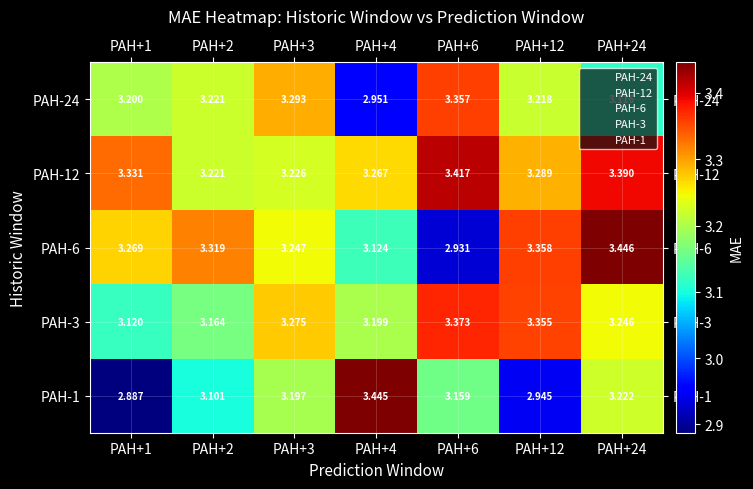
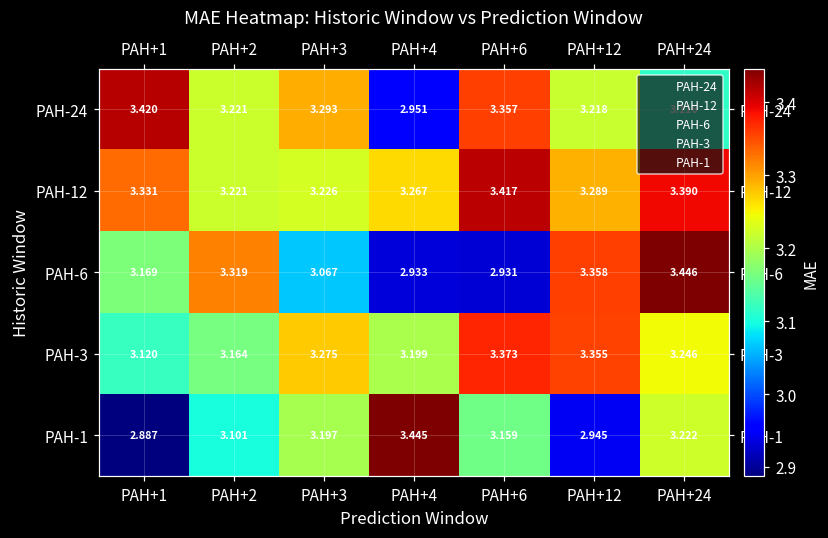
  {
    "PAH-24": {
-     "PAH+1": 3.200
+     "PAH+1": 3.420
    },
    "PAH-6": {
-     "PAH+1": 3.269,
-     "PAH+3": 3.247,
-     "PAH+4": 3.124
+     "PAH+1": 3.169,
+     "PAH+3": 3.067,
+     "PAH+4": 2.933
    }
  }
